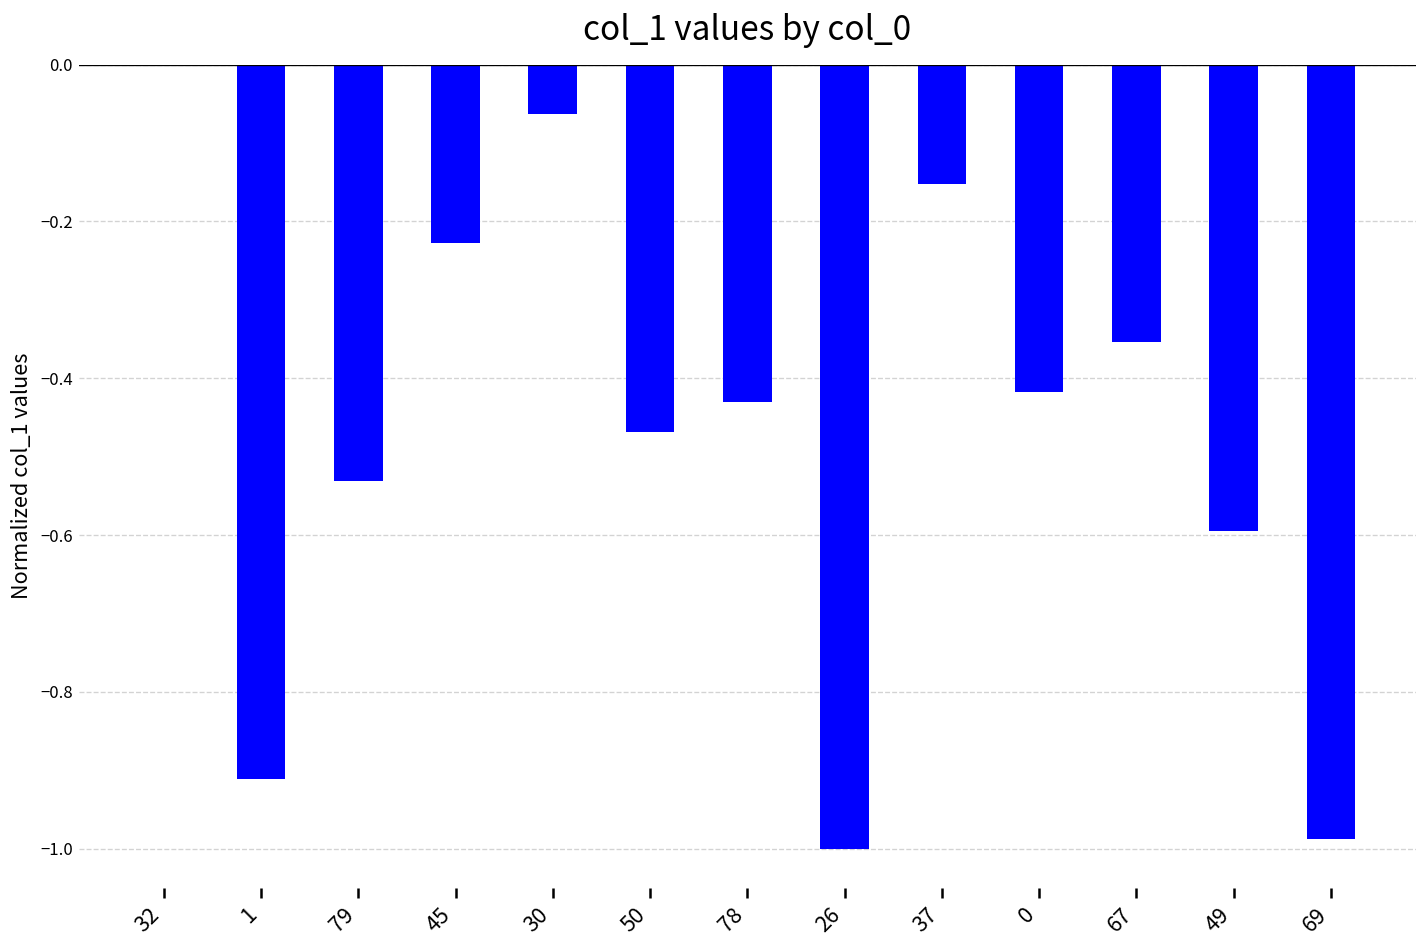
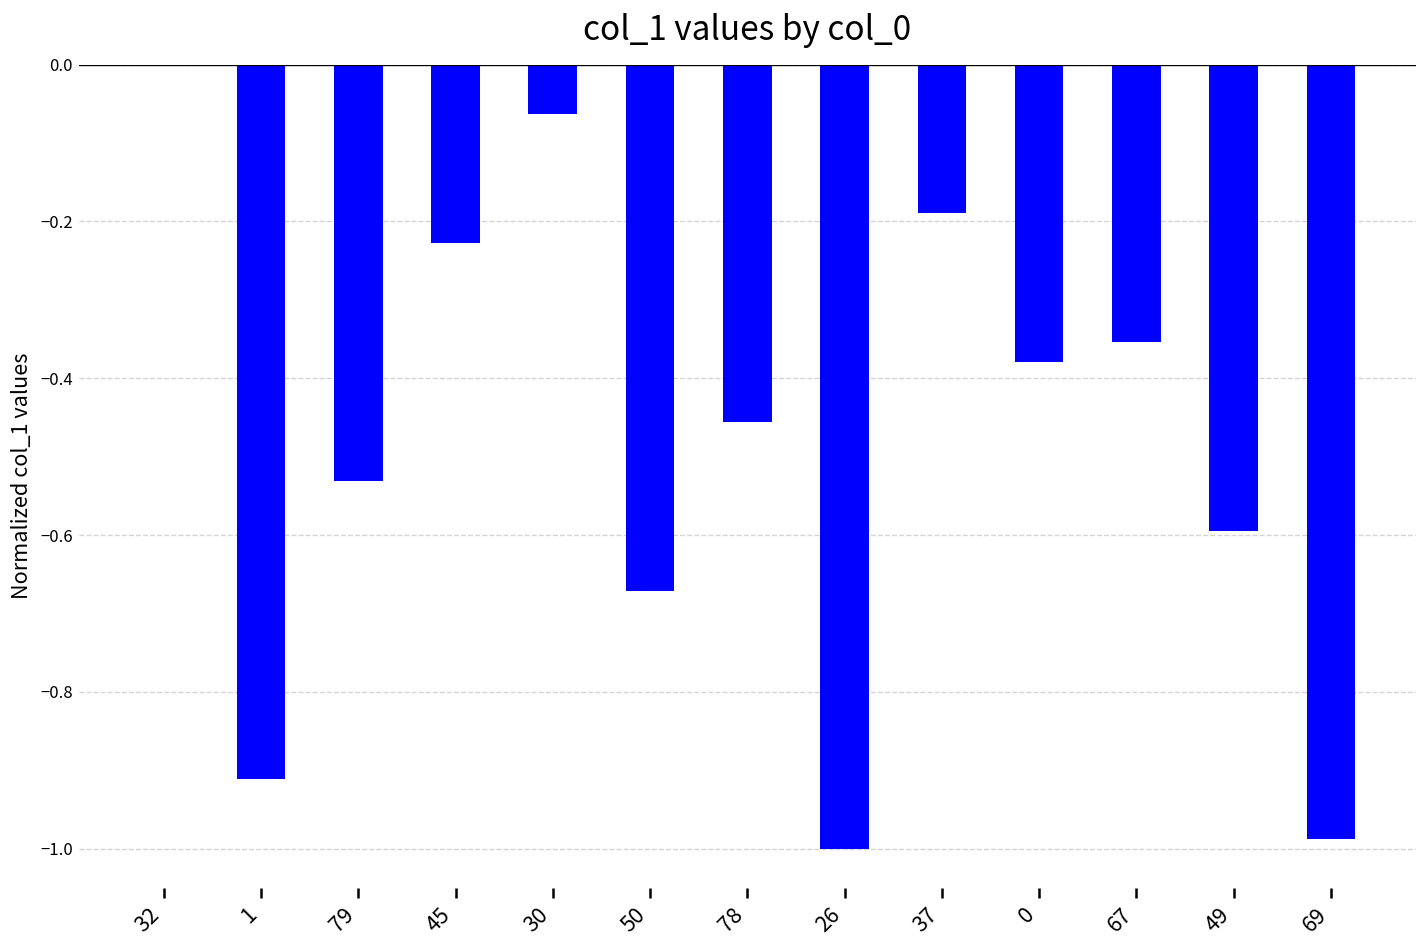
  {
    "32": 0.00,
    "1": -0.91,
    "79": -0.53,
    "45": -0.23,
    "30": -0.06,
-   "50": -0.47,
-   "78": -0.43,
+   "50": -0.67,
+   "78": -0.46,
    "26": -1.00,
-   "37": -0.15,
-   "0": -0.42,
+   "37": -0.19,
+   "0": -0.38,
    "67": -0.35,
    "49": -0.59,
    "69": -0.99
  }
